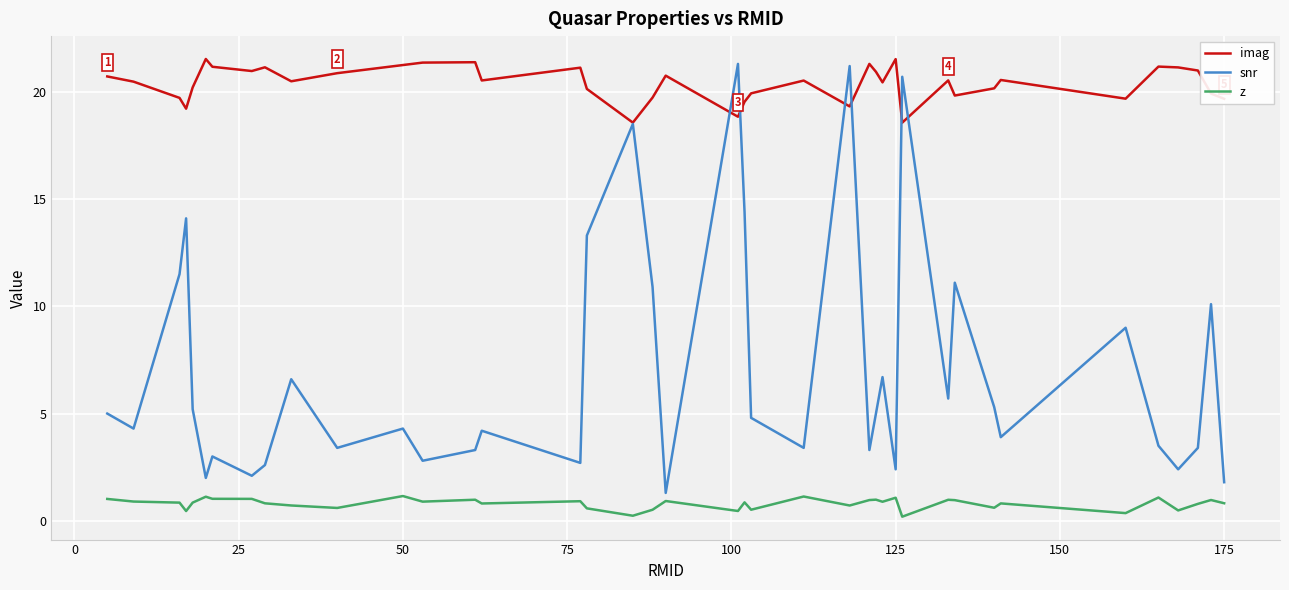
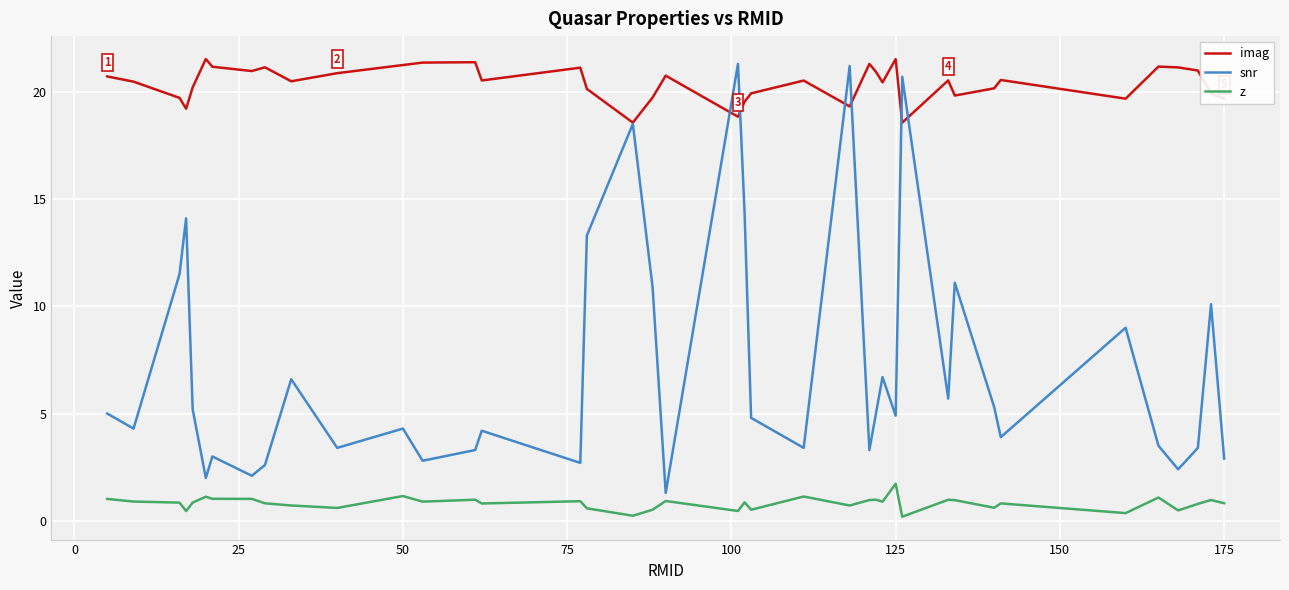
  {
    "imag": {
      "50": 21.2,
      "125": 21.5
    },
    "snr": {
      "50": 4.3,
-     "125": 2.4,
-     "175": 1.8
+     "125": 4.9,
+     "175": 2.9
    },
    "z": {
      "50": 1.2,
-     "125": 1.1,
+     "125": 1.7,
      "175": 0.8
    }
  }
